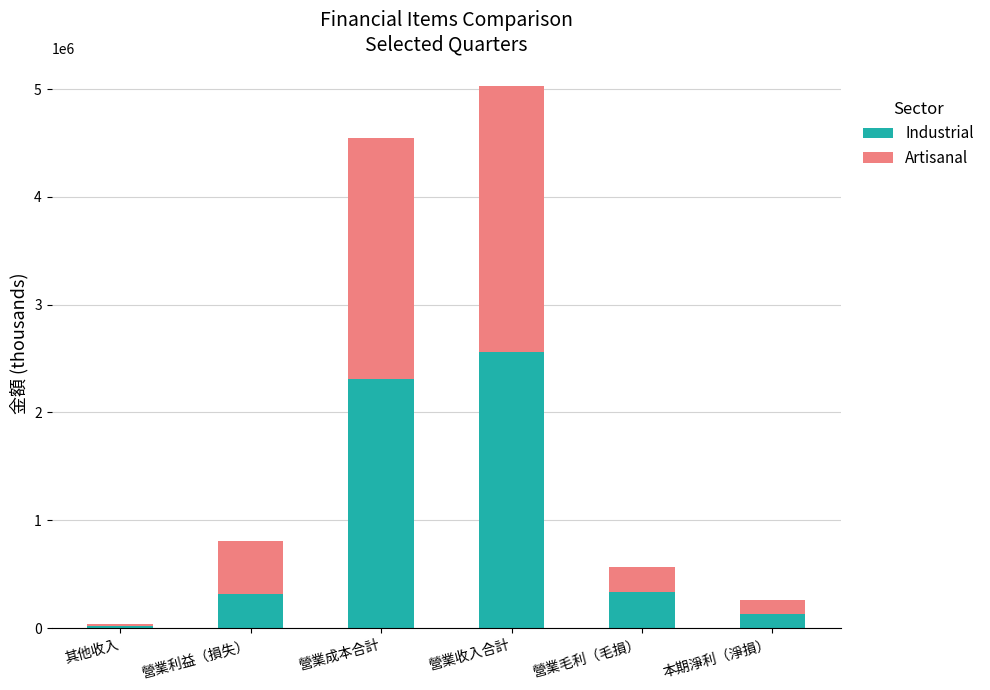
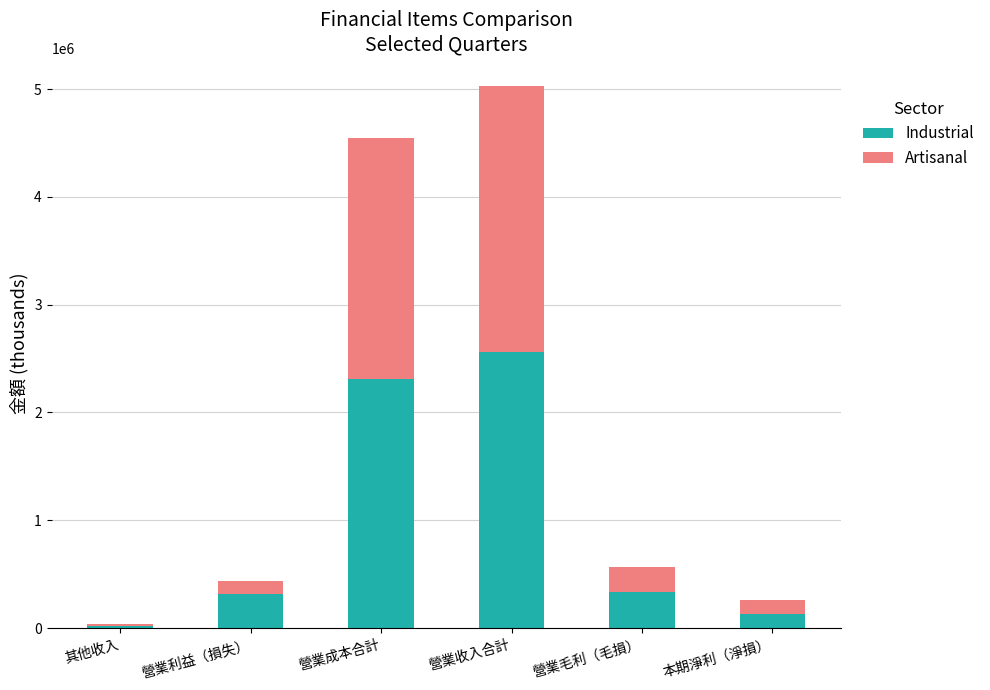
  {
    "Industrial": {
      "營業利益（損失）": 320000,
      "營業成本合計": 2310000,
      "營業收入合計": 2560000,
      "營業毛利（毛損）": 340000,
      "本期淨利（淨損）": 130000
    },
    "Artisanal": {
-     "營業利益（損失）": 490000,
+     "營業利益（損失）": 120000,
      "營業成本合計": 2240000,
      "營業收入合計": 2470000,
      "營業毛利（毛損）": 230000,
      "本期淨利（淨損）": 120000
    }
  }
